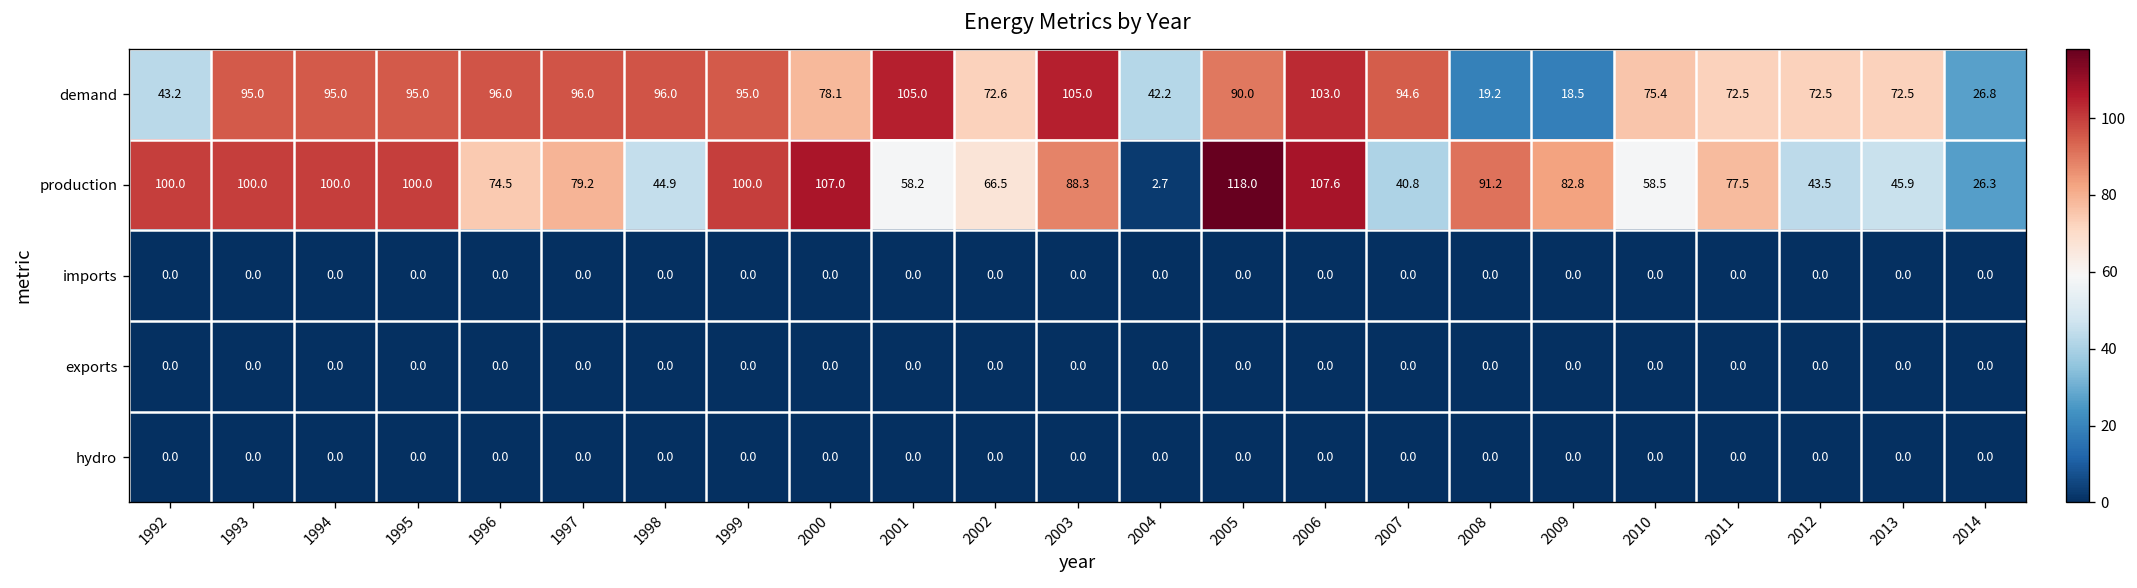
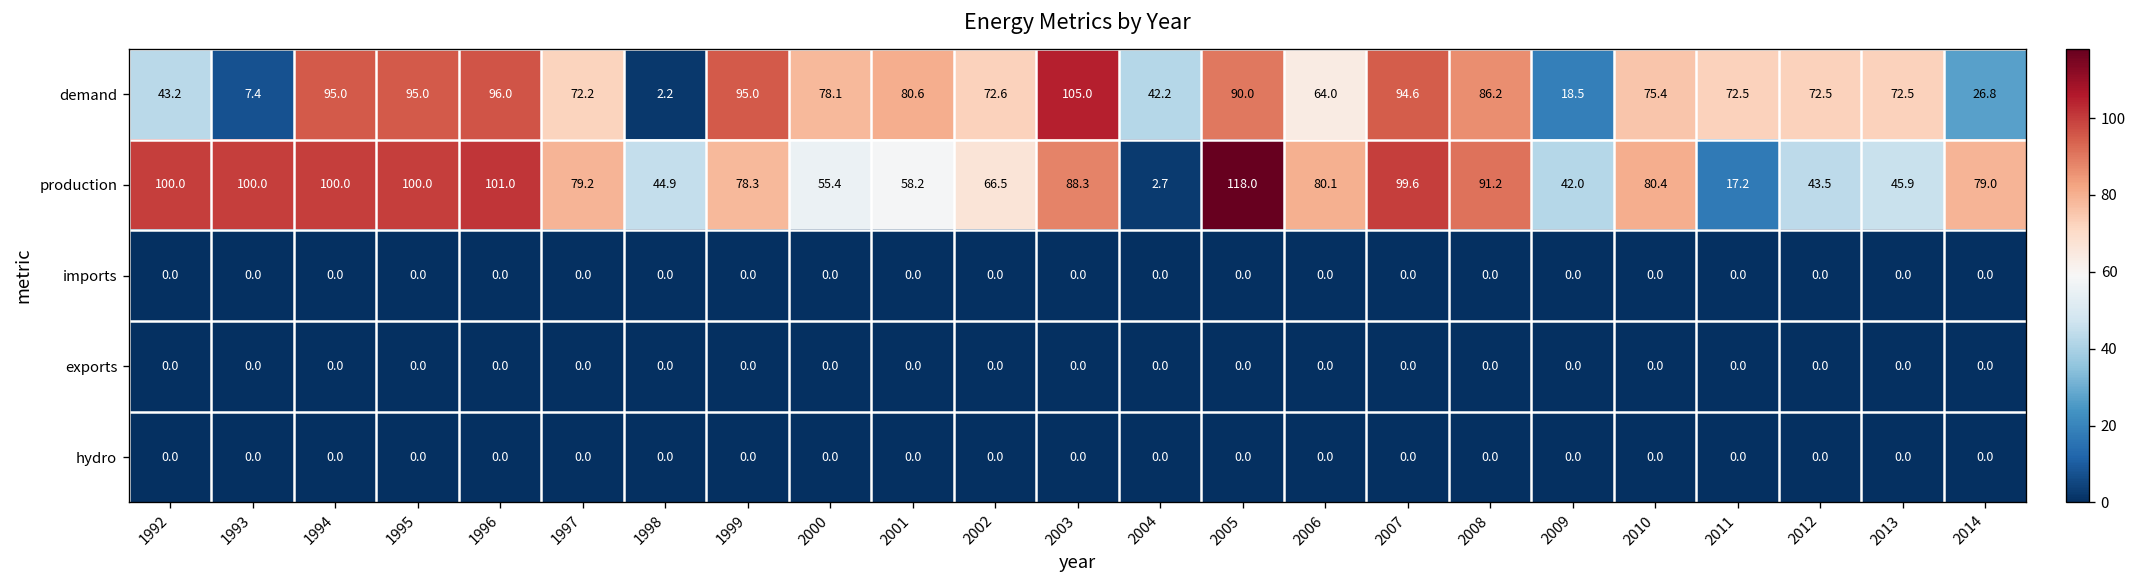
  {
    "demand": {
      "1992": 43.2,
-     "1993": 95.0,
+     "1993": 7.4,
      "1994": 95.0,
      "1995": 95.0,
      "1996": 96.0,
-     "1997": 96.0,
-     "1998": 96.0,
+     "1997": 72.2,
+     "1998": 2.2,
      "1999": 95.0,
      "2000": 78.1,
-     "2001": 105.0,
+     "2001": 80.6,
      "2002": 72.6,
      "2003": 105.0,
      "2004": 42.2,
      "2005": 90.0,
-     "2006": 103.0,
+     "2006": 64.0,
      "2007": 94.6,
-     "2008": 19.2,
+     "2008": 86.2,
      "2009": 18.5,
      "2010": 75.4,
      "2011": 72.5,
      "2012": 72.5,
      "2013": 72.5,
      "2014": 26.8
    },
    "production": {
      "1992": 100.0,
      "1993": 100.0,
      "1994": 100.0,
      "1995": 100.0,
-     "1996": 74.5,
+     "1996": 101.0,
      "1997": 79.2,
      "1998": 44.9,
-     "1999": 100.0,
-     "2000": 107.0,
+     "1999": 78.3,
+     "2000": 55.4,
      "2001": 58.2,
      "2002": 66.5,
      "2003": 88.3,
      "2004": 2.7,
      "2005": 118.0,
-     "2006": 107.6,
-     "2007": 40.8,
+     "2006": 80.1,
+     "2007": 99.6,
      "2008": 91.2,
-     "2009": 82.8,
-     "2010": 58.5,
-     "2011": 77.5,
+     "2009": 42.0,
+     "2010": 80.4,
+     "2011": 17.2,
      "2012": 43.5,
      "2013": 45.9,
-     "2014": 26.3
+     "2014": 79.0
    },
    "imports": {
      "1992": 0.0,
      "1993": 0.0,
      "1994": 0.0,
      "1995": 0.0,
      "1996": 0.0,
      "1997": 0.0,
      "1998": 0.0,
      "1999": 0.0,
      "2000": 0.0,
      "2001": 0.0,
      "2002": 0.0,
      "2003": 0.0,
      "2004": 0.0,
      "2005": 0.0,
      "2006": 0.0,
      "2007": 0.0,
      "2008": 0.0,
      "2009": 0.0,
      "2010": 0.0,
      "2011": 0.0,
      "2012": 0.0,
      "2013": 0.0,
      "2014": 0.0
    },
    "exports": {
      "1992": 0.0,
      "1993": 0.0,
      "1994": 0.0,
      "1995": 0.0,
      "1996": 0.0,
      "1997": 0.0,
      "1998": 0.0,
      "1999": 0.0,
      "2000": 0.0,
      "2001": 0.0,
      "2002": 0.0,
      "2003": 0.0,
      "2004": 0.0,
      "2005": 0.0,
      "2006": 0.0,
      "2007": 0.0,
      "2008": 0.0,
      "2009": 0.0,
      "2010": 0.0,
      "2011": 0.0,
      "2012": 0.0,
      "2013": 0.0,
      "2014": 0.0
    },
    "hydro": {
      "1992": 0.0,
      "1993": 0.0,
      "1994": 0.0,
      "1995": 0.0,
      "1996": 0.0,
      "1997": 0.0,
      "1998": 0.0,
      "1999": 0.0,
      "2000": 0.0,
      "2001": 0.0,
      "2002": 0.0,
      "2003": 0.0,
      "2004": 0.0,
      "2005": 0.0,
      "2006": 0.0,
      "2007": 0.0,
      "2008": 0.0,
      "2009": 0.0,
      "2010": 0.0,
      "2011": 0.0,
      "2012": 0.0,
      "2013": 0.0,
      "2014": 0.0
    }
  }
